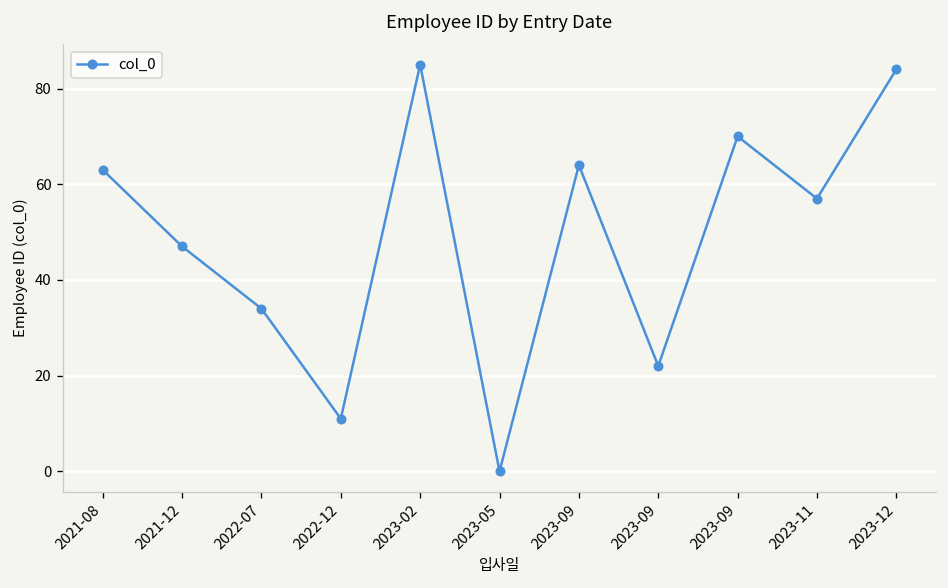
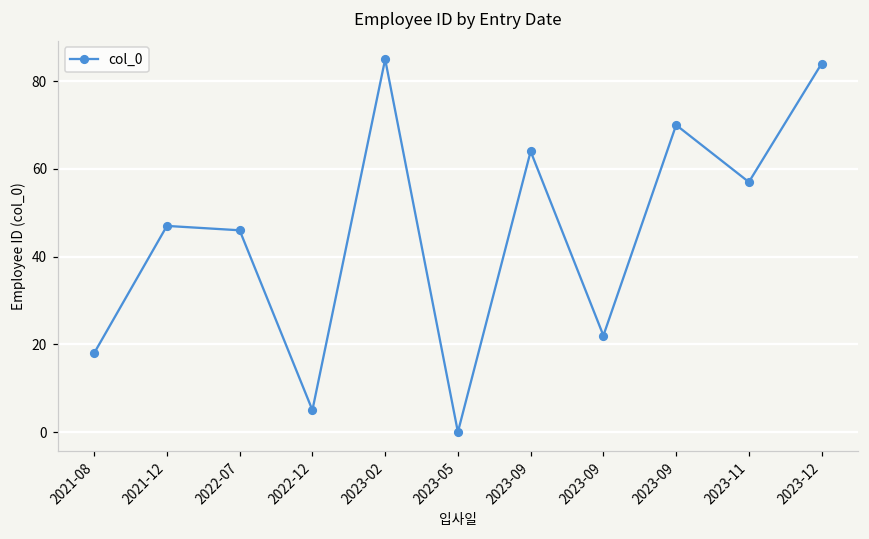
  {
-   "2021-08": 63,
+   "2021-08": 18,
    "2021-12": 47,
-   "2022-07": 34,
-   "2022-12": 11,
+   "2022-07": 46,
+   "2022-12": 5,
    "2023-02": 85,
    "2023-05": 0,
    "2023-11": 57,
    "2023-12": 84
  }
